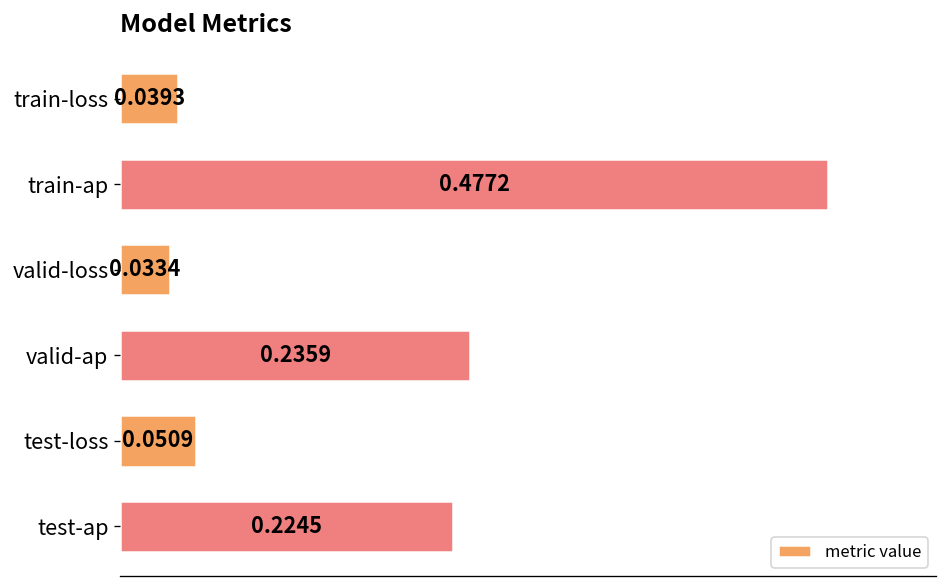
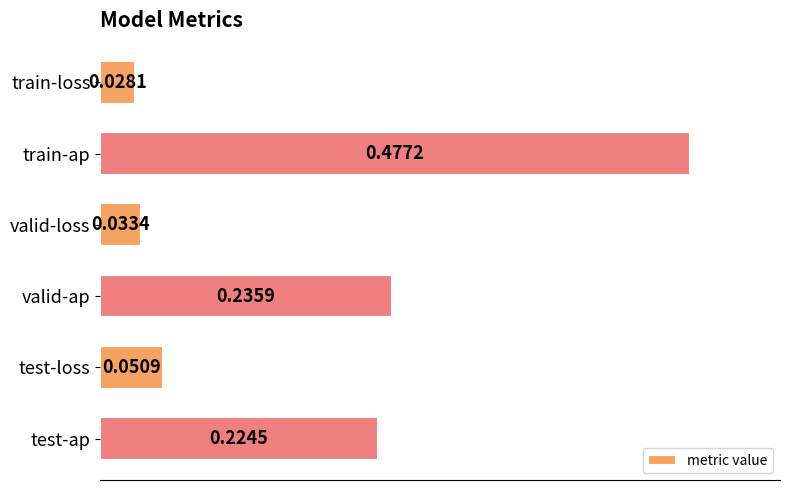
  {
-   "train-loss": 0.0393,
+   "train-loss": 0.0281,
    "train-ap": 0.4772,
    "valid-loss": 0.0334,
    "valid-ap": 0.2359,
    "test-loss": 0.0509,
    "test-ap": 0.2245
  }
